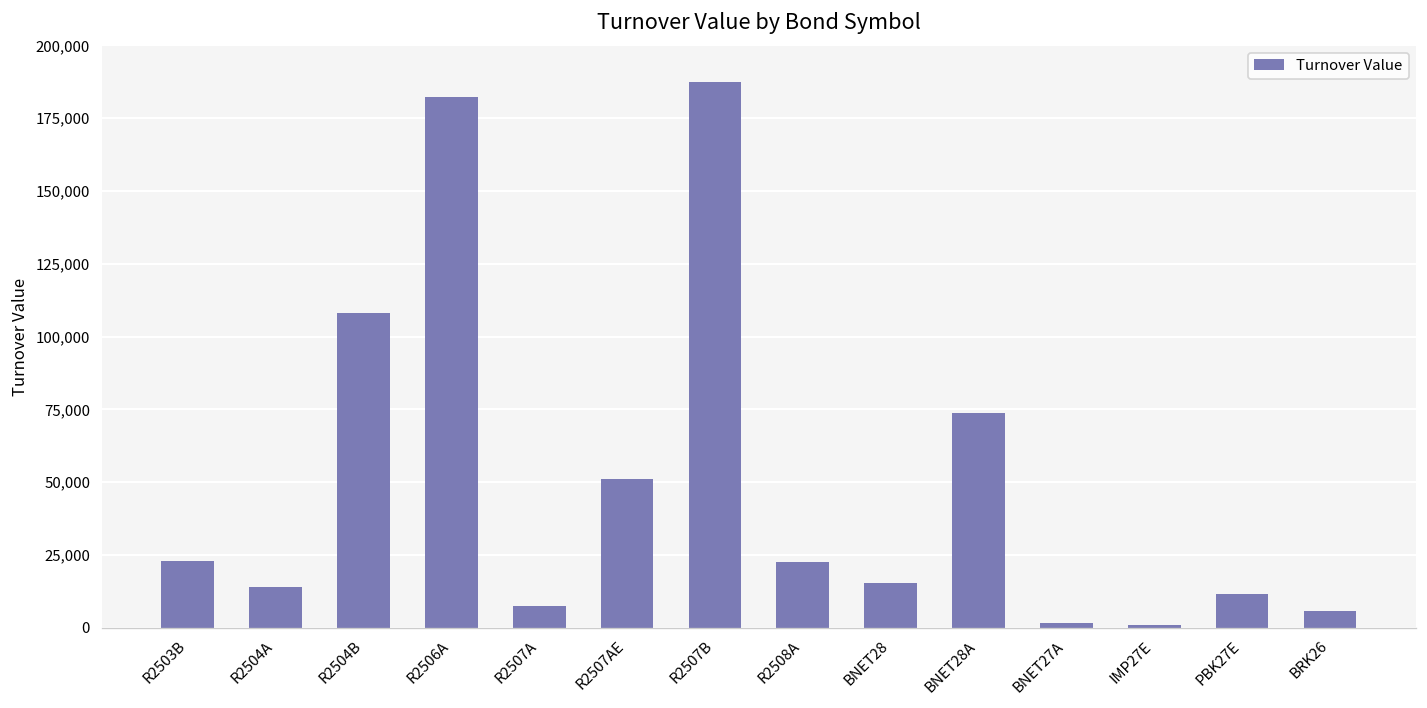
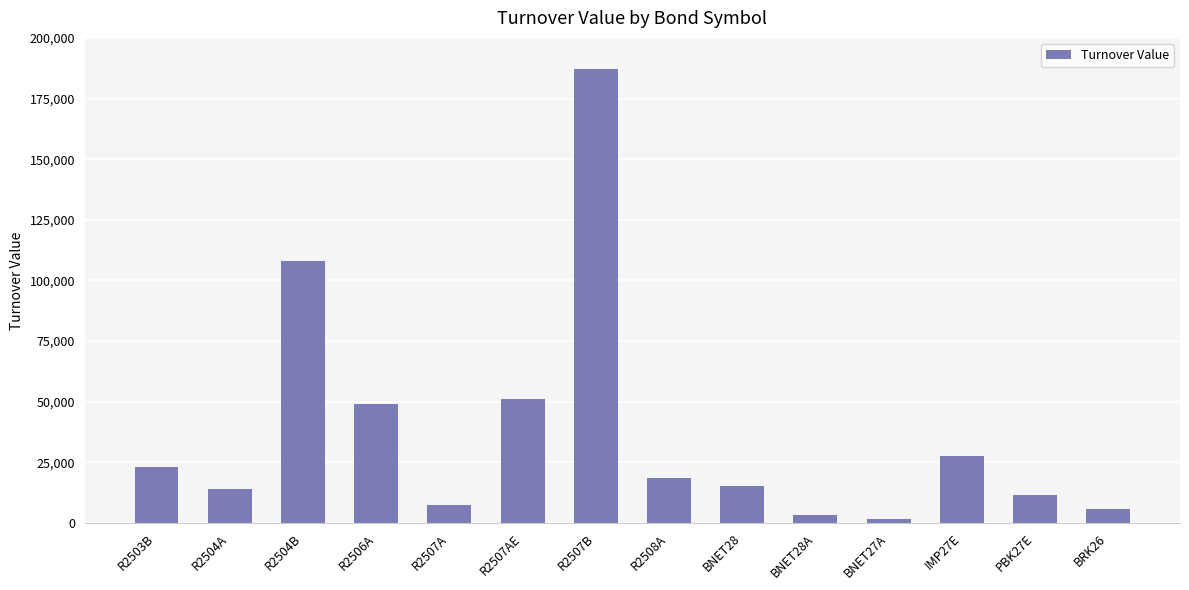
  {
    "R2503B": "23,000",
    "R2504A": "14,000",
    "R2504B": "108,000",
-   "R2506A": "182,000",
+   "R2506A": "49,000",
    "R2507A": "7,000",
    "R2507AE": "51,000",
    "R2507B": "187,000",
-   "R2508A": "22,000",
+   "R2508A": "19,000",
    "BNET28": "15,000",
-   "BNET28A": "74,000",
+   "BNET28A": "3,000",
    "BNET27A": "2,000",
-   "IMP27E": "1,000",
+   "IMP27E": "28,000",
    "PBK27E": "12,000",
    "BRK26": "6,000"
  }
